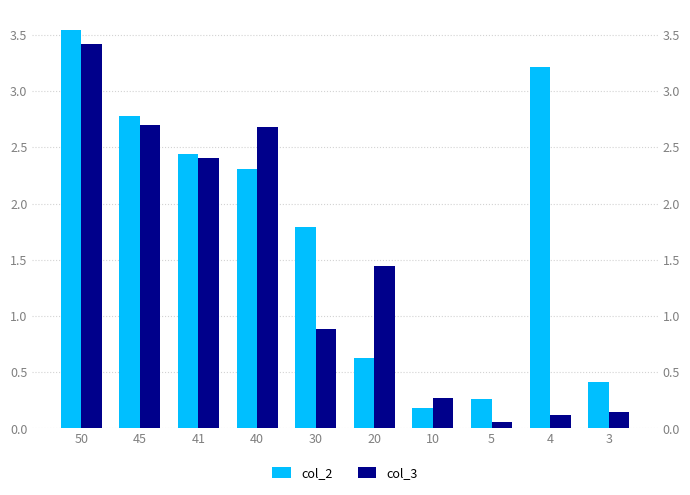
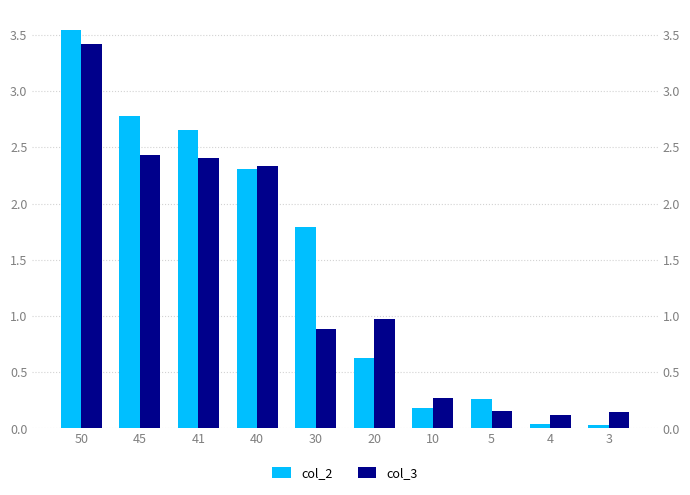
  {
    "col_2": {
      "50": 3.54,
      "45": 2.78,
-     "41": 2.44,
+     "41": 2.66,
      "40": 2.31,
      "30": 1.79,
      "20": 0.63,
      "10": 0.18,
      "5": 0.27,
-     "4": 3.21,
-     "3": 0.41
+     "4": 0.04,
+     "3": 0.03
    },
    "col_3": {
      "50": 3.42,
-     "45": 2.70,
+     "45": 2.43,
      "41": 2.40,
-     "40": 2.68,
+     "40": 2.33,
      "30": 0.88,
-     "20": 1.44,
+     "20": 0.97,
      "10": 0.27,
-     "5": 0.06,
+     "5": 0.16,
      "4": 0.12,
      "3": 0.15
    }
  }
